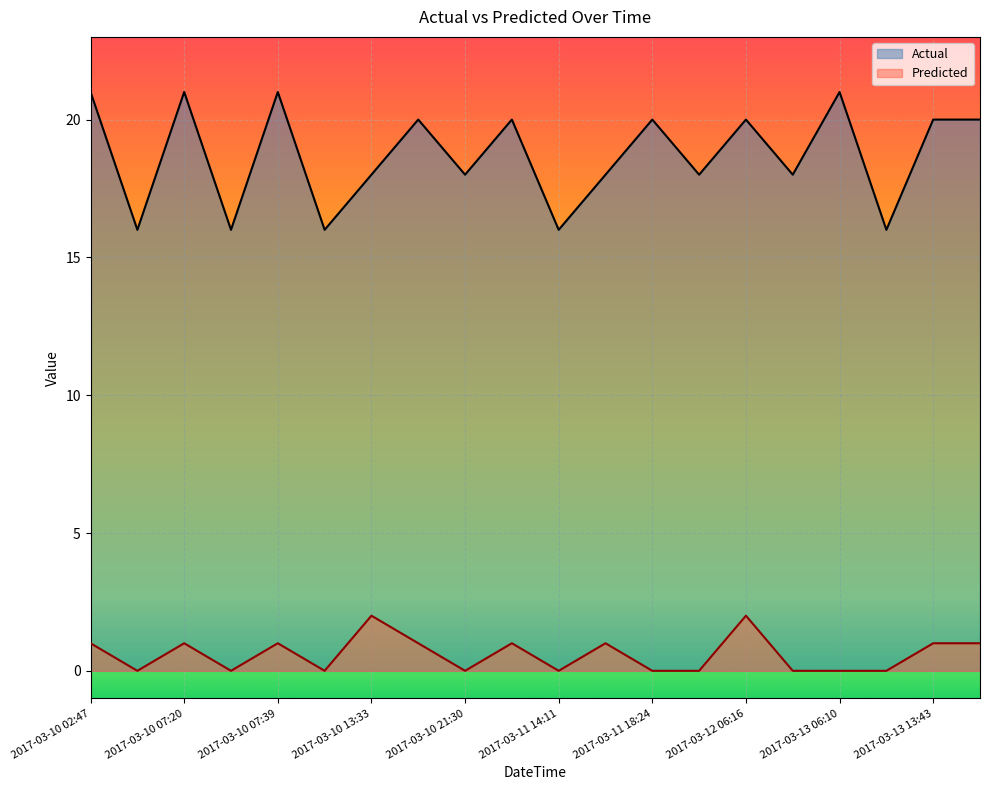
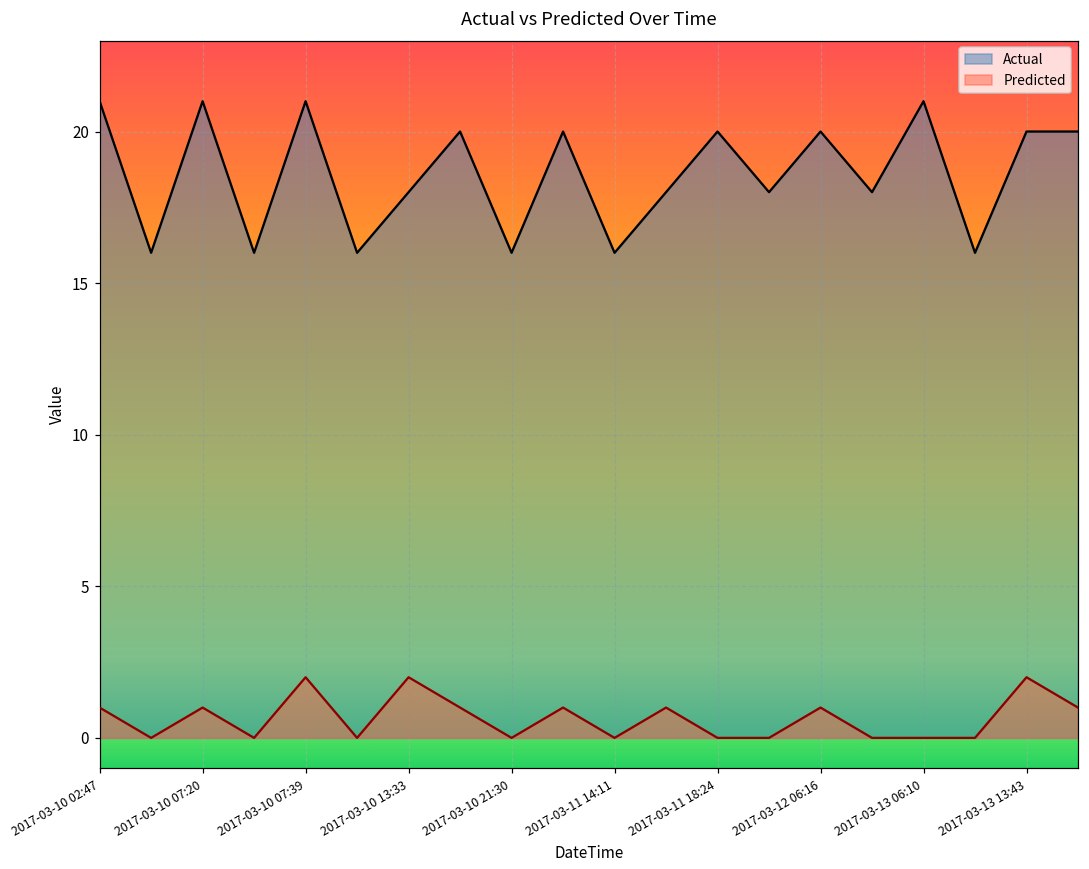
  {
    "Actual": {
      "2017-03-10 02:47": 21,
      "2017-03-10 07:39": 21,
      "2017-03-10 13:33": 18,
-     "2017-03-10 21:30": 18,
+     "2017-03-10 21:30": 16,
      "2017-03-11 14:11": 16,
      "2017-03-11 18:24": 20,
      "2017-03-12 06:16": 20,
      "2017-03-13 06:10": 21,
      "2017-03-13 13:43": 20
    },
    "Predicted": {
      "2017-03-10 02:47": 1,
-     "2017-03-10 07:39": 1,
+     "2017-03-10 07:39": 2,
      "2017-03-10 13:33": 2,
      "2017-03-10 21:30": 0,
      "2017-03-11 14:11": 0,
      "2017-03-11 18:24": 0,
-     "2017-03-12 06:16": 2,
+     "2017-03-12 06:16": 1,
      "2017-03-13 06:10": 0,
-     "2017-03-13 13:43": 1
+     "2017-03-13 13:43": 2
    }
  }
